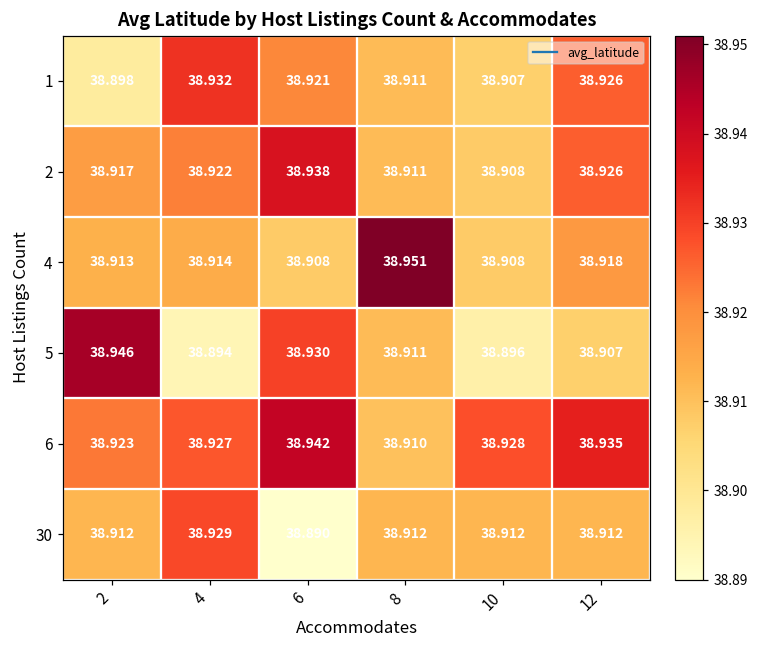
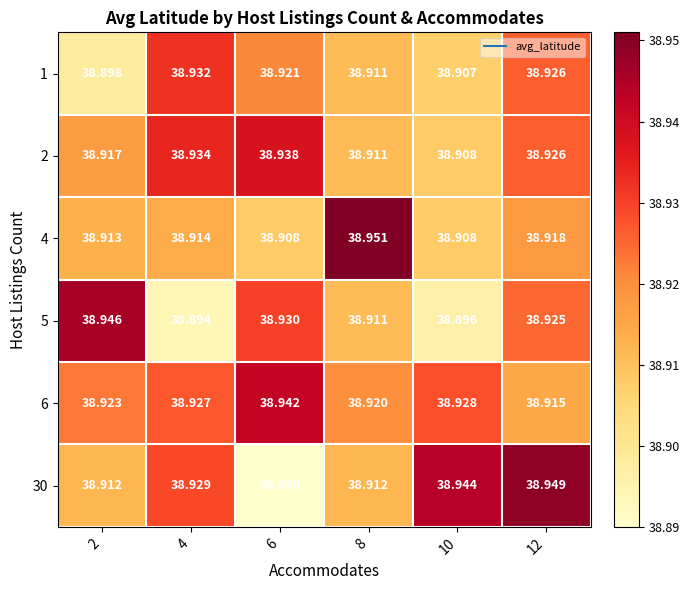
  {
    "1": {
      "2": 38.898,
      "4": 38.932,
      "6": 38.921,
      "8": 38.911,
      "10": 38.907,
      "12": 38.926
    },
    "2": {
      "2": 38.917,
-     "4": 38.922,
+     "4": 38.934,
      "6": 38.938,
      "8": 38.911,
      "10": 38.908,
      "12": 38.926
    },
    "4": {
      "2": 38.913,
      "4": 38.914,
      "6": 38.908,
      "8": 38.951,
      "10": 38.908,
      "12": 38.918
    },
    "5": {
      "2": 38.946,
      "4": 38.894,
      "6": 38.930,
      "8": 38.911,
      "10": 38.896,
-     "12": 38.907
+     "12": 38.925
    },
    "6": {
      "2": 38.923,
      "4": 38.927,
      "6": 38.942,
-     "8": 38.910,
+     "8": 38.920,
      "10": 38.928,
-     "12": 38.935
+     "12": 38.915
    },
    "30": {
      "2": 38.912,
      "4": 38.929,
      "6": 38.890,
      "8": 38.912,
-     "10": 38.912,
-     "12": 38.912
+     "10": 38.944,
+     "12": 38.949
    }
  }
